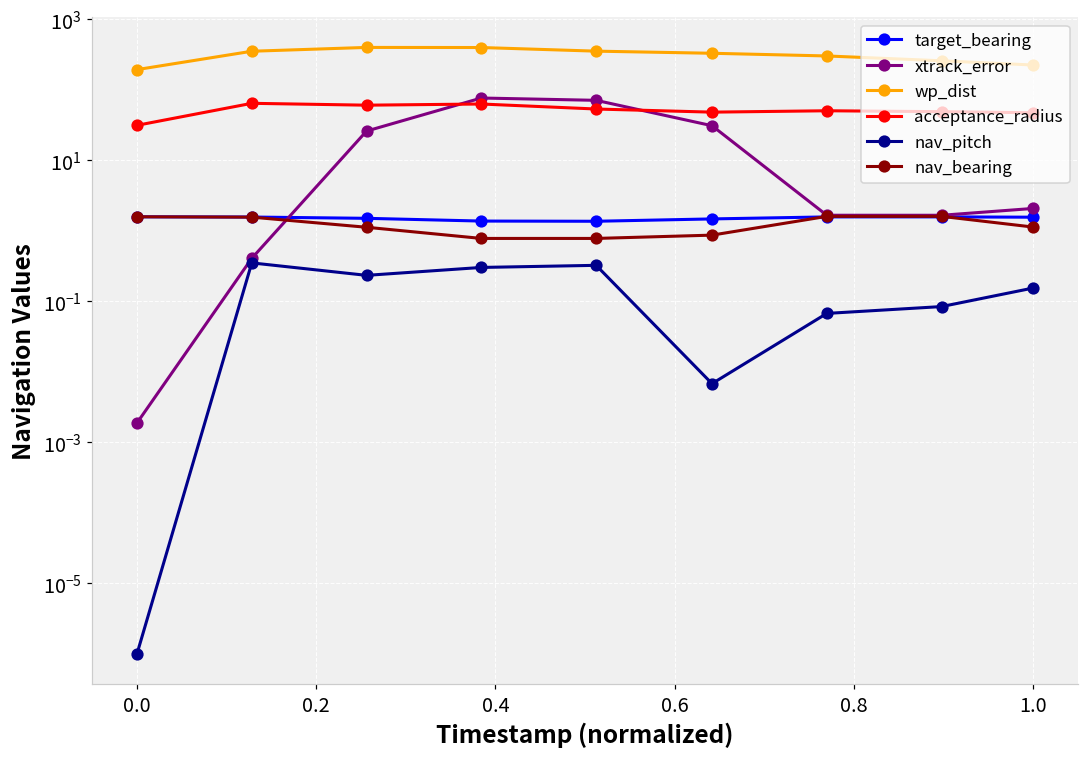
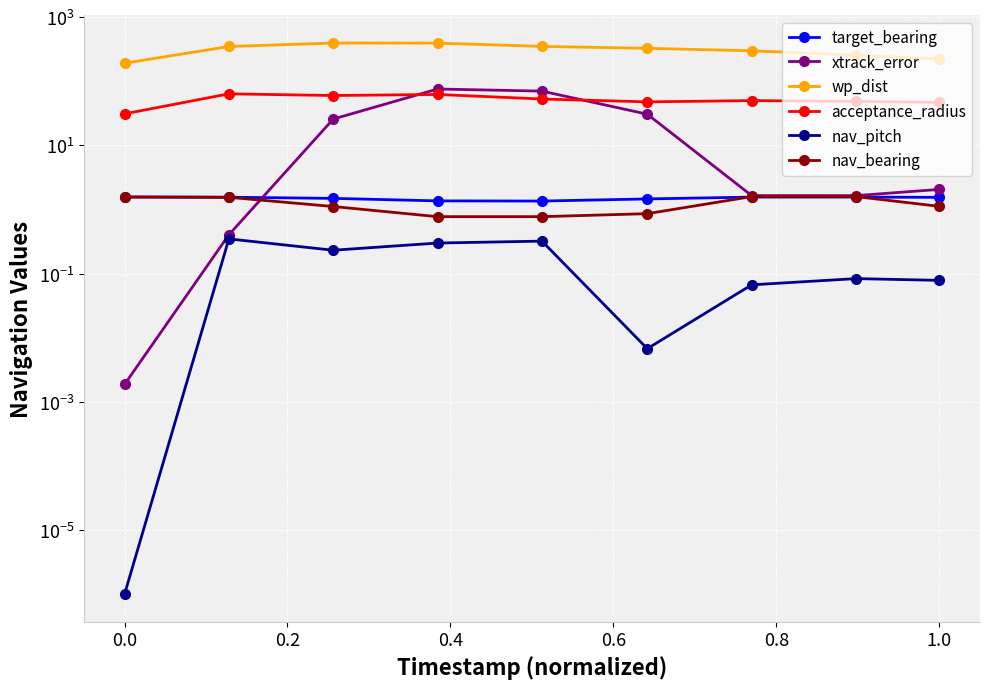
  {
    "target_bearing": {
      "1.0": 1.6
    },
    "xtrack_error": {
      "0.0": 0.0019,
      "1.0": 2.1
    },
    "wp_dist": {
      "0.0": 190
    },
    "acceptance_radius": {
      "0.0": 30
    },
    "nav_pitch": {
      "0.0": 0.0000010,
-     "1.0": 0.15
+     "1.0": 0.08
    },
    "nav_bearing": {
      "1.0": 1.1
    }
  }
